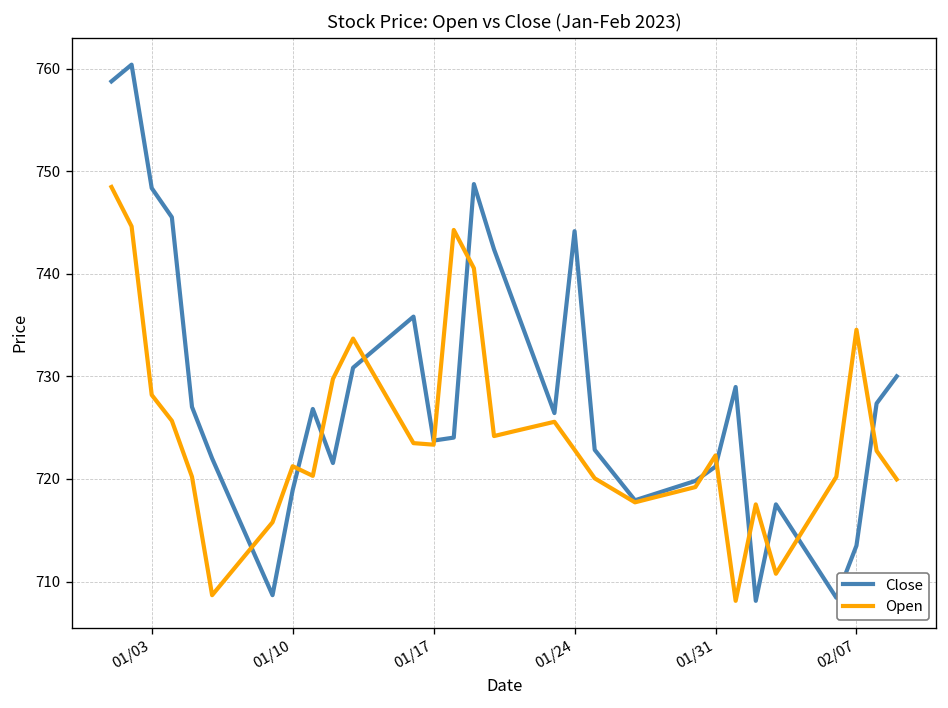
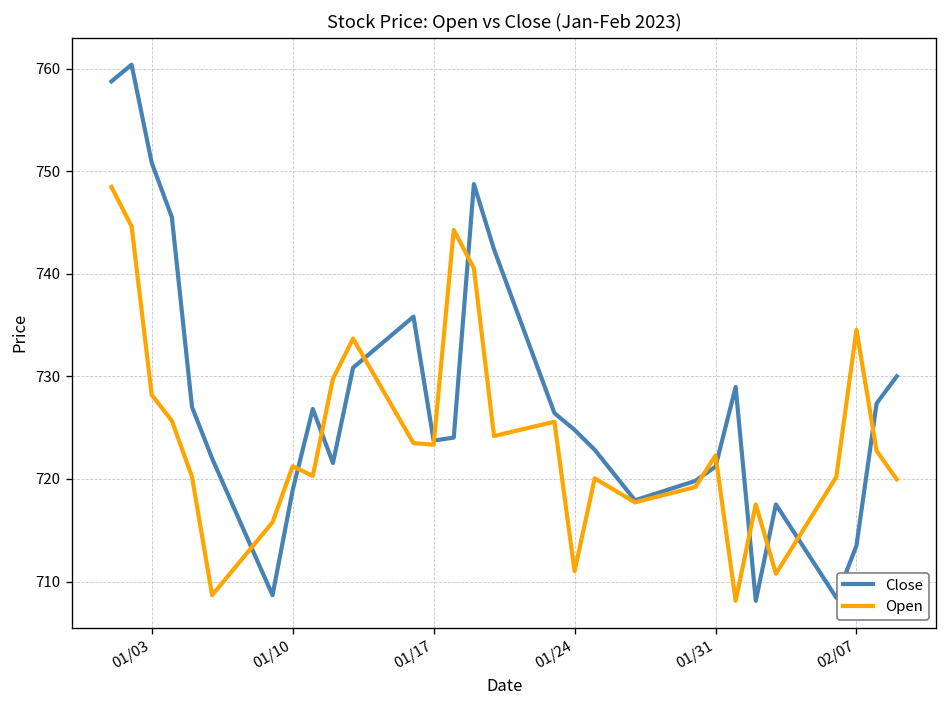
  {
    "Close": {
-     "01/03": 748,
+     "01/03": 751,
      "01/10": 719,
      "01/17": 724,
-     "01/24": 744,
+     "01/24": 725,
      "01/31": 721,
      "02/07": 714
    },
    "Open": {
      "01/03": 728,
      "01/10": 721,
      "01/17": 723,
-     "01/24": 723,
+     "01/24": 711,
      "01/31": 722,
      "02/07": 735
    }
  }
